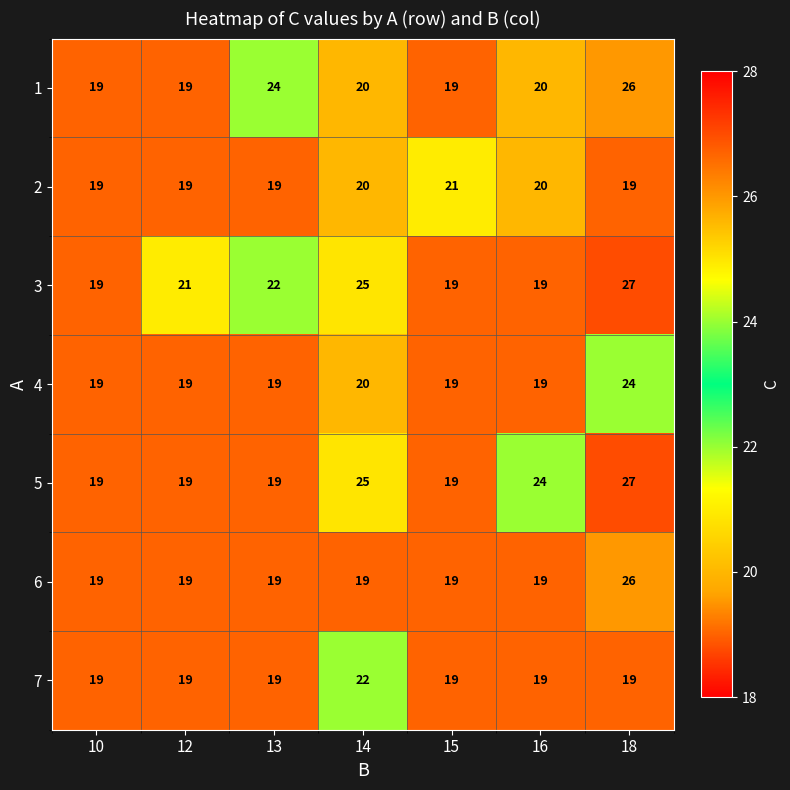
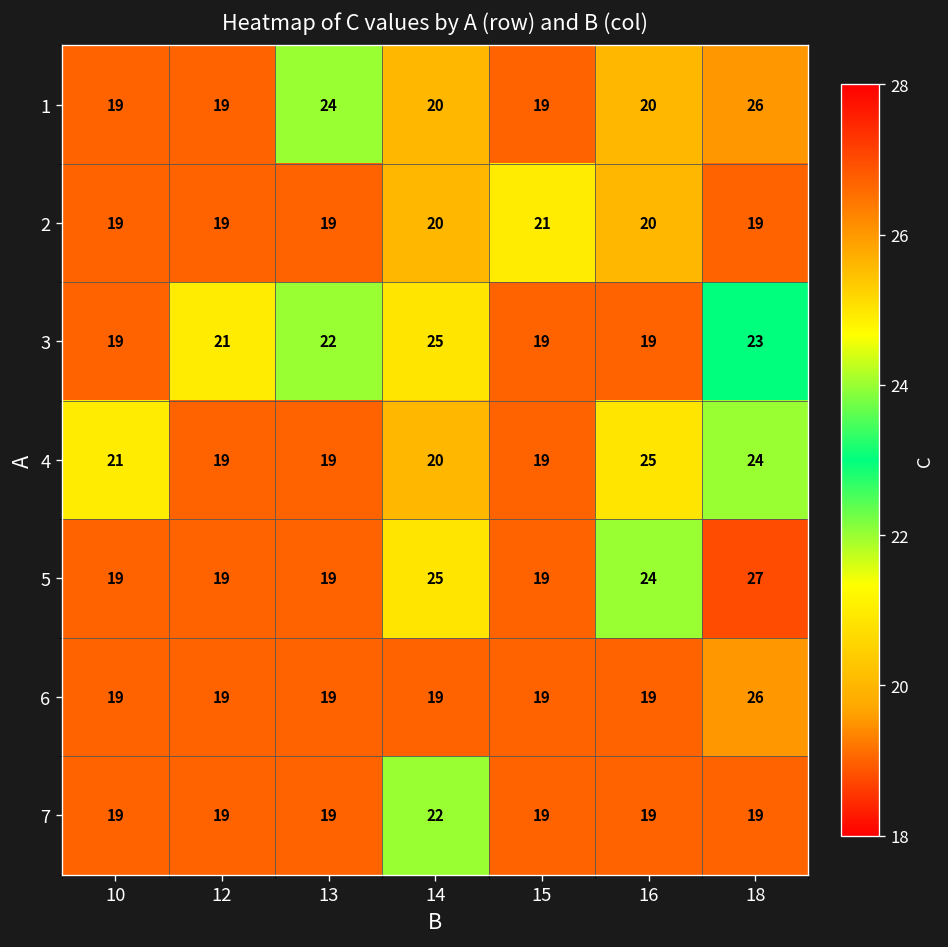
  {
    "1": {
      "10": 19,
      "12": 19,
      "13": 24,
      "14": 20,
      "15": 19,
      "16": 20,
      "18": 26
    },
    "2": {
      "10": 19,
      "12": 19,
      "13": 19,
      "14": 20,
      "15": 21,
      "16": 20,
      "18": 19
    },
    "3": {
      "10": 19,
      "12": 21,
      "13": 22,
      "14": 25,
      "15": 19,
      "16": 19,
-     "18": 27
+     "18": 23
    },
    "4": {
-     "10": 19,
+     "10": 21,
      "12": 19,
      "13": 19,
      "14": 20,
      "15": 19,
-     "16": 19,
+     "16": 25,
      "18": 24
    },
    "5": {
      "10": 19,
      "12": 19,
      "13": 19,
      "14": 25,
      "15": 19,
      "16": 24,
      "18": 27
    },
    "6": {
      "10": 19,
      "12": 19,
      "13": 19,
      "14": 19,
      "15": 19,
      "16": 19,
      "18": 26
    },
    "7": {
      "10": 19,
      "12": 19,
      "13": 19,
      "14": 22,
      "15": 19,
      "16": 19,
      "18": 19
    }
  }
